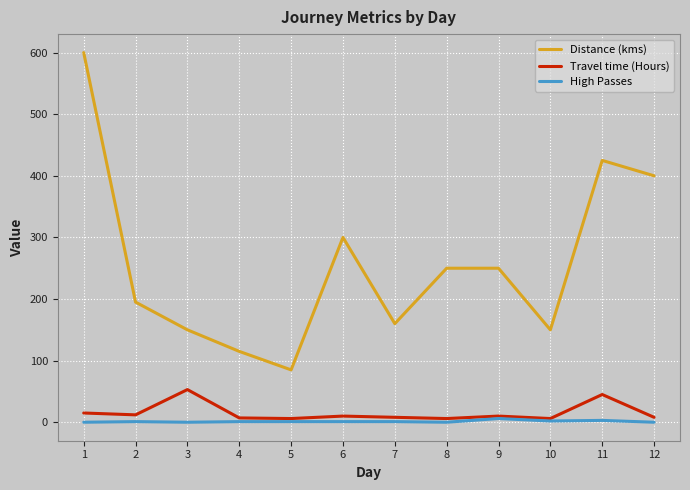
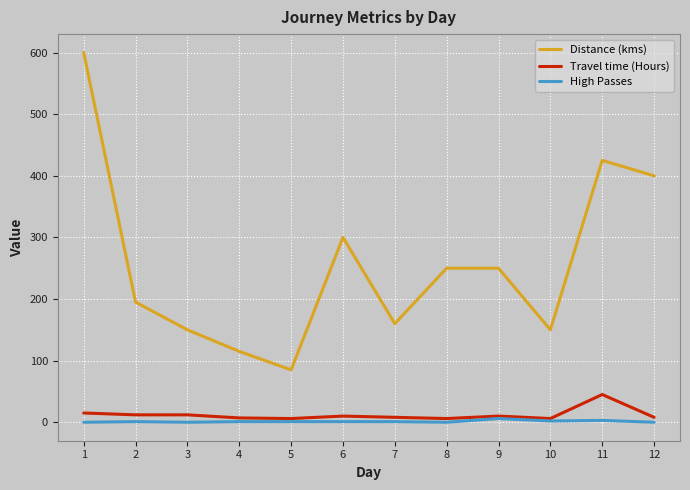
  {
    "Distance (kms)": {
      "1": 600,
      "2": 200,
      "3": 150,
      "4": 120,
      "5": 90,
      "6": 300,
      "7": 160,
      "8": 250,
      "9": 250,
      "10": 150,
      "11": 430,
      "12": 400
    },
    "Travel time (Hours)": {
      "1": 20,
      "2": 10,
-     "3": 50,
+     "3": 10,
      "4": 10,
      "5": 10,
      "6": 10,
      "7": 10,
      "8": 10,
      "11": 50,
      "12": 10
    },
    "High Passes": {
      "1": 0,
      "2": 0,
      "3": 0,
      "4": 0,
      "5": 0,
      "6": 0,
      "7": 0,
      "8": 0,
      "11": 0,
      "12": 0
    }
  }
